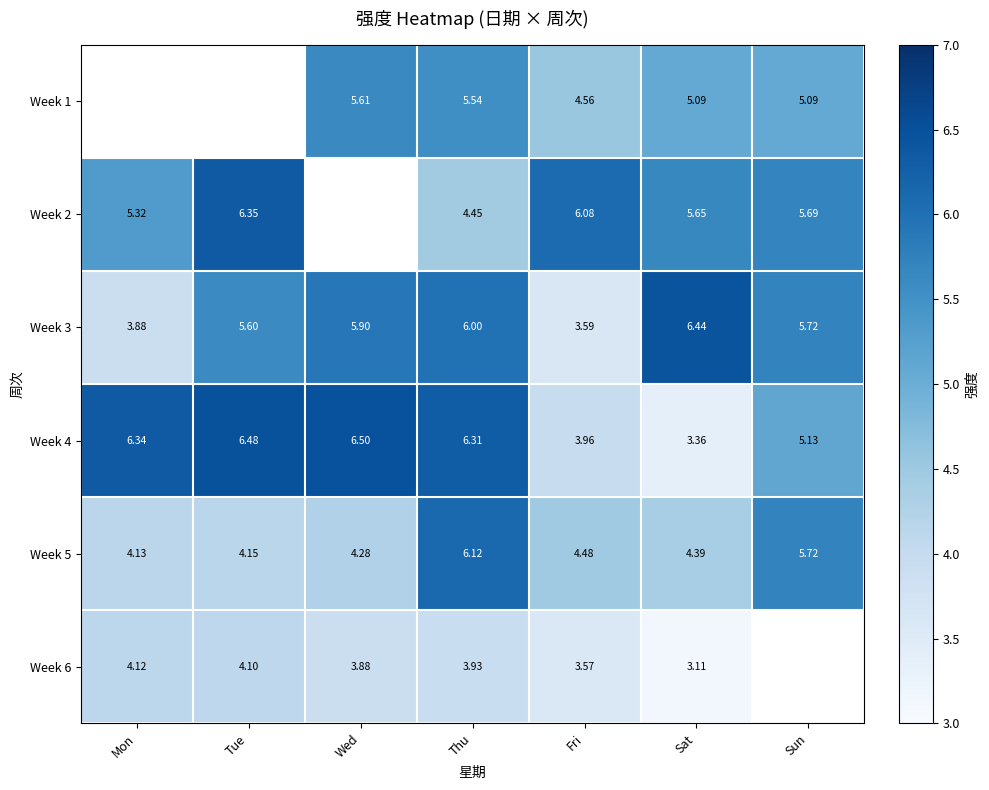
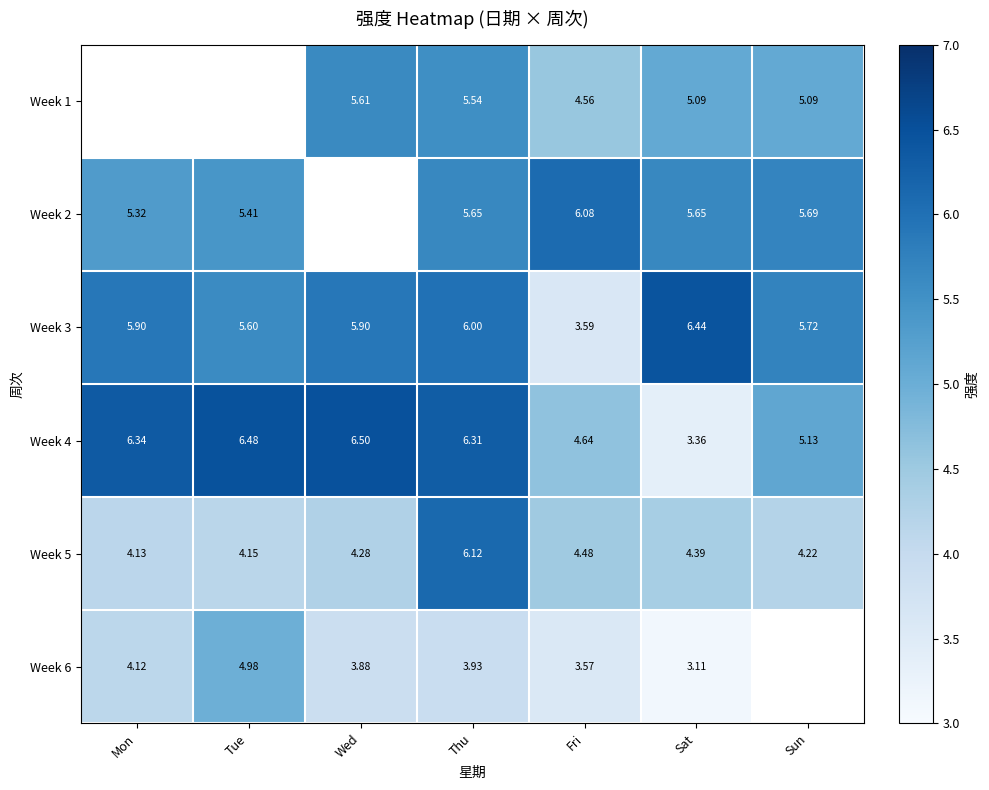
  {
    "Week 1": {
      "Wed": 5.61,
      "Thu": 5.54,
      "Fri": 4.56,
      "Sat": 5.09,
      "Sun": 5.09
    },
    "Week 2": {
      "Mon": 5.32,
-     "Tue": 6.35,
-     "Thu": 4.45,
+     "Tue": 5.41,
+     "Thu": 5.65,
      "Fri": 6.08,
      "Sat": 5.65,
      "Sun": 5.69
    },
    "Week 3": {
-     "Mon": 3.88,
+     "Mon": 5.90,
      "Tue": 5.60,
      "Wed": 5.90,
      "Thu": 6.00,
      "Fri": 3.59,
      "Sat": 6.44,
      "Sun": 5.72
    },
    "Week 4": {
      "Mon": 6.34,
      "Tue": 6.48,
      "Wed": 6.50,
      "Thu": 6.31,
-     "Fri": 3.96,
+     "Fri": 4.64,
      "Sat": 3.36,
      "Sun": 5.13
    },
    "Week 5": {
      "Mon": 4.13,
      "Tue": 4.15,
      "Wed": 4.28,
      "Thu": 6.12,
      "Fri": 4.48,
      "Sat": 4.39,
-     "Sun": 5.72
+     "Sun": 4.22
    },
    "Week 6": {
      "Mon": 4.12,
-     "Tue": 4.10,
+     "Tue": 4.98,
      "Wed": 3.88,
      "Thu": 3.93,
      "Fri": 3.57,
      "Sat": 3.11
    }
  }
